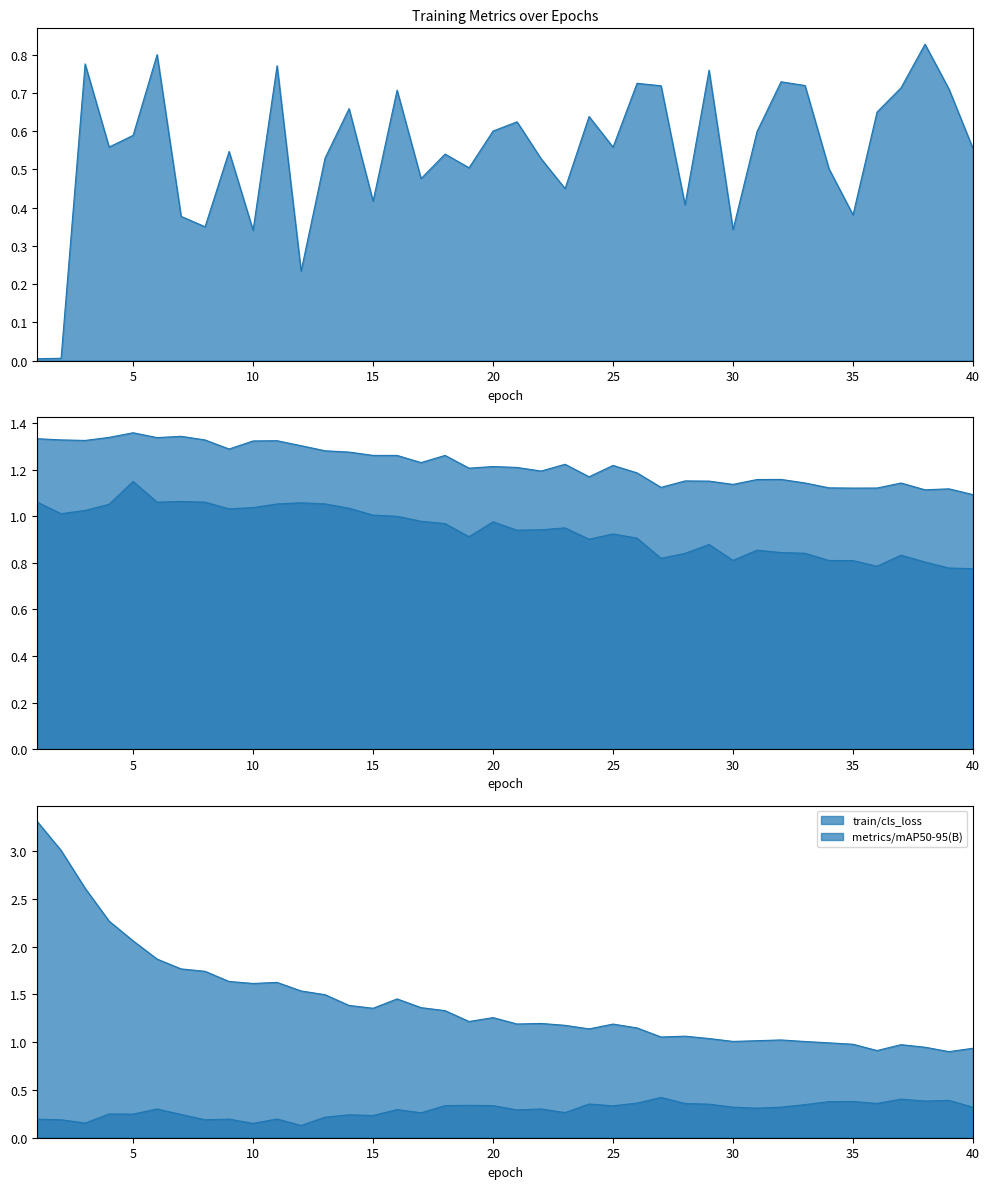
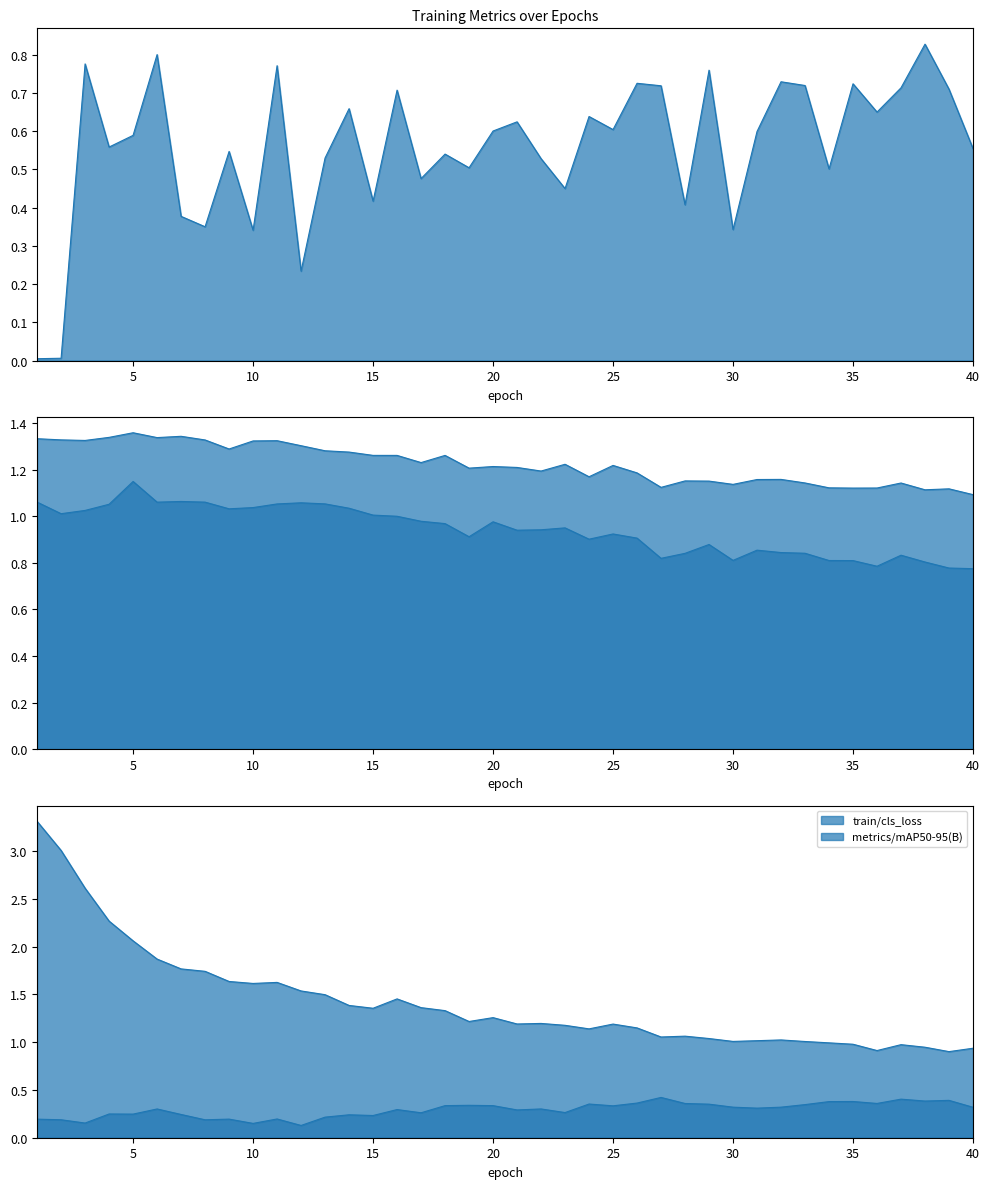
  {
    "Training Metrics over Epochs": {
      "5": 0.59,
      "10": 0.34,
      "15": 0.42,
      "20": 0.60,
-     "25": 0.56,
+     "25": 0.60,
      "30": 0.34,
-     "35": 0.38,
+     "35": 0.72,
      "40": 0.55
    }
  }
